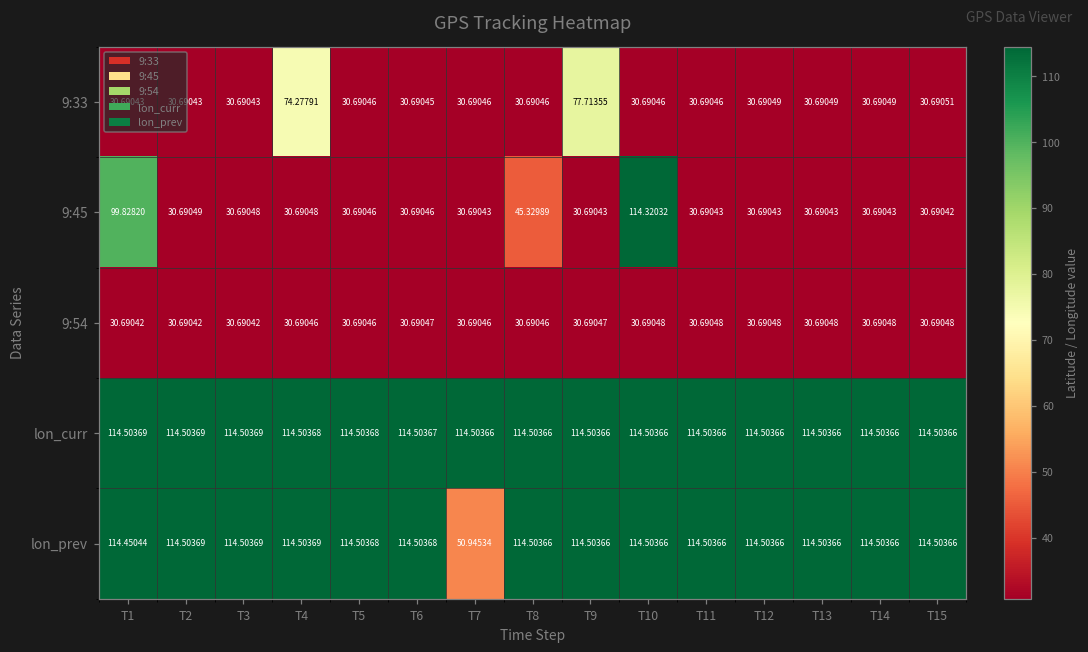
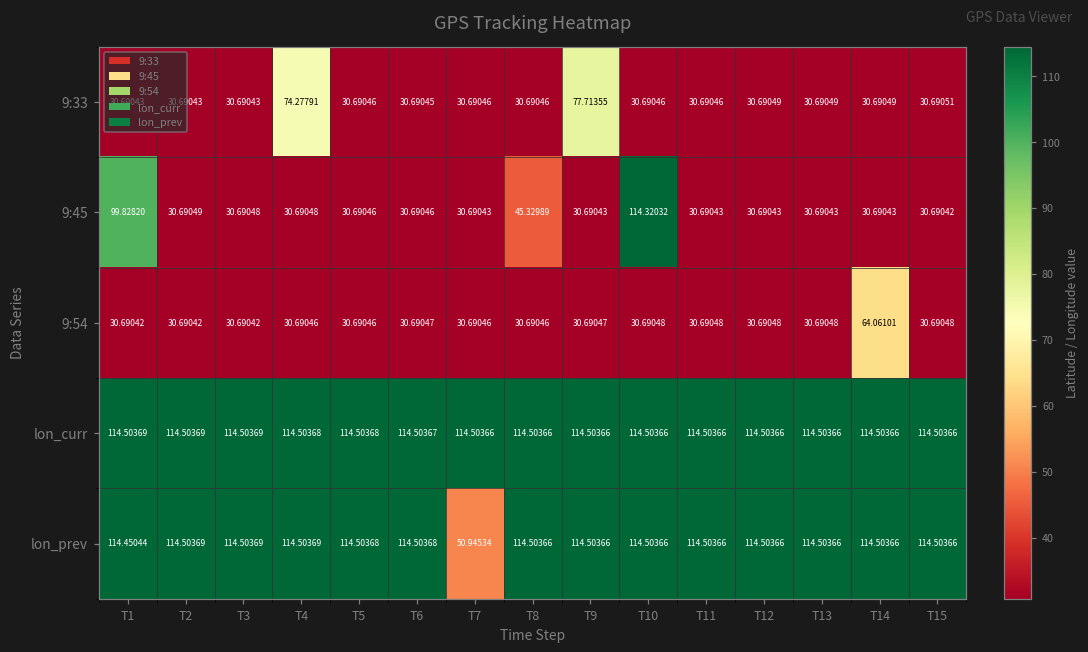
  {
    "9:33": {
      "T3": 30.69043,
      "T4": 74.27791,
      "T5": 30.69046,
      "T6": 30.69045,
      "T7": 30.69046,
      "T8": 30.69046,
      "T9": 77.71355,
      "T10": 30.69046,
      "T11": 30.69046,
      "T12": 30.69049,
      "T13": 30.69049,
      "T14": 30.69049,
      "T15": 30.69051
    },
    "9:45": {
      "T1": 99.82820,
      "T2": 30.69049,
      "T3": 30.69048,
      "T4": 30.69048,
      "T5": 30.69046,
      "T6": 30.69046,
      "T7": 30.69043,
      "T8": 45.32989,
      "T9": 30.69043,
      "T10": 114.32032,
      "T11": 30.69043,
      "T12": 30.69043,
      "T13": 30.69043,
      "T14": 30.69043,
      "T15": 30.69042
    },
    "9:54": {
      "T1": 30.69042,
      "T2": 30.69042,
      "T3": 30.69042,
      "T4": 30.69046,
      "T5": 30.69046,
      "T6": 30.69047,
      "T7": 30.69046,
      "T8": 30.69046,
      "T9": 30.69047,
      "T10": 30.69048,
      "T11": 30.69048,
      "T12": 30.69048,
      "T13": 30.69048,
-     "T14": 30.69048,
+     "T14": 64.06101,
      "T15": 30.69048
    },
    "lon_curr": {
      "T1": 114.50369,
      "T2": 114.50369,
      "T3": 114.50369,
      "T4": 114.50368,
      "T5": 114.50368,
      "T6": 114.50367,
      "T7": 114.50366,
      "T8": 114.50366,
      "T9": 114.50366,
      "T10": 114.50366,
      "T11": 114.50366,
      "T12": 114.50366,
      "T13": 114.50366,
      "T14": 114.50366,
      "T15": 114.50366
    },
    "lon_prev": {
      "T1": 114.45044,
      "T2": 114.50369,
      "T3": 114.50369,
      "T4": 114.50369,
      "T5": 114.50368,
      "T6": 114.50368,
      "T7": 50.94534,
      "T8": 114.50366,
      "T9": 114.50366,
      "T10": 114.50366,
      "T11": 114.50366,
      "T12": 114.50366,
      "T13": 114.50366,
      "T14": 114.50366,
      "T15": 114.50366
    }
  }
